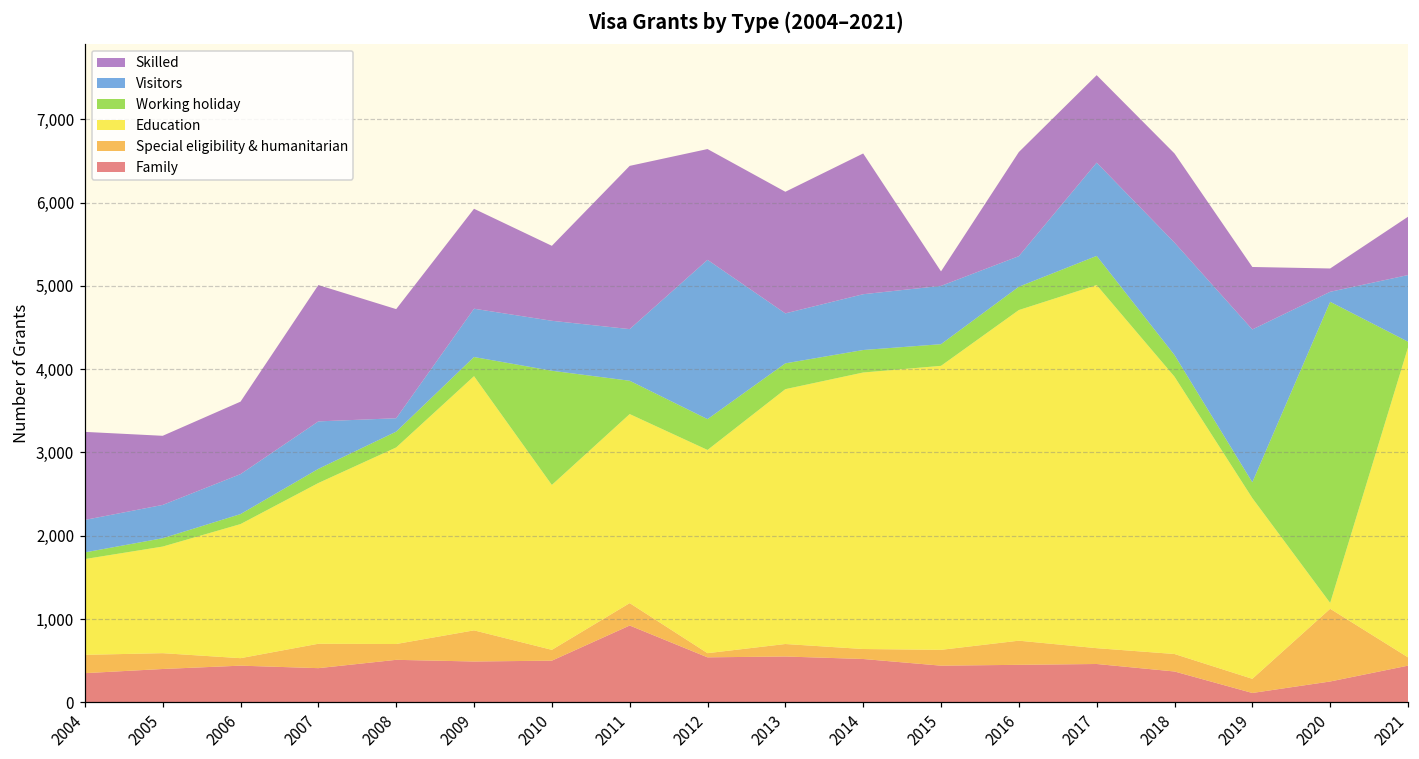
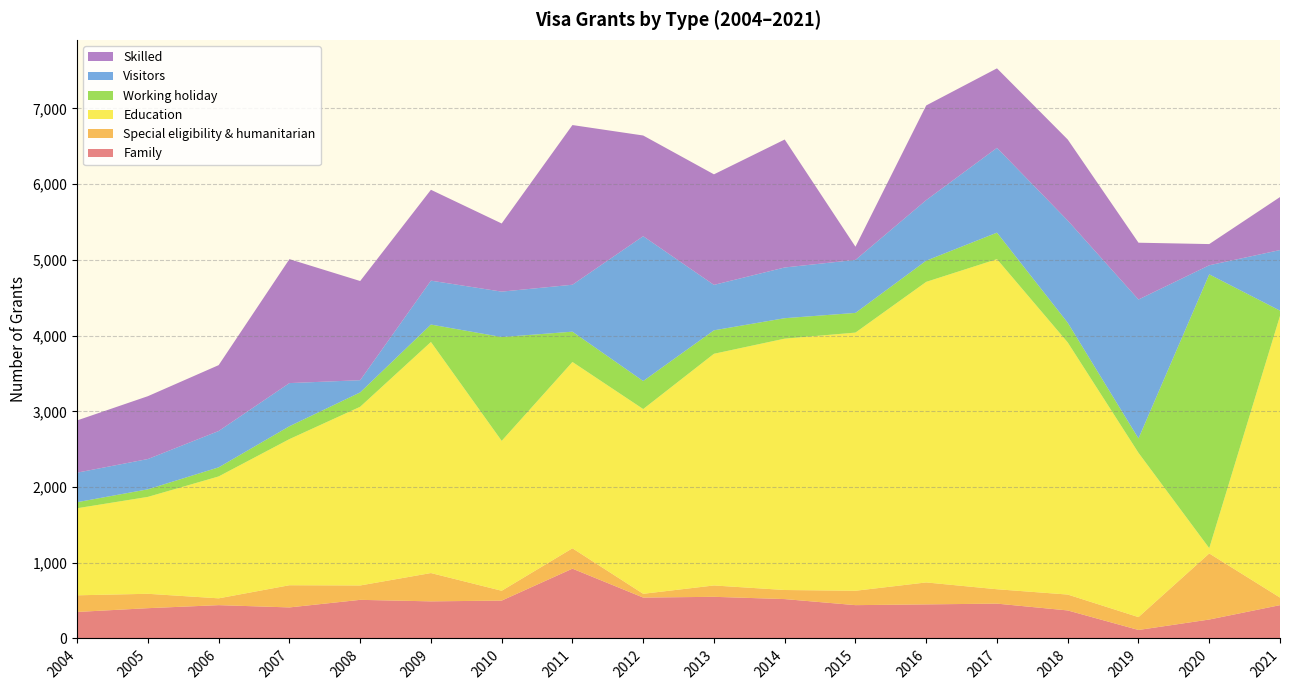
  {
    "Family": {
      "2004": "400",
      "2005": "400",
      "2006": "400",
      "2007": "400",
      "2008": "500",
      "2009": "500",
      "2010": "500",
      "2011": "900",
      "2012": "500",
      "2013": "600",
      "2014": "500",
      "2015": "400",
      "2016": "500",
      "2017": "500",
      "2018": "400",
      "2019": "100",
      "2020": "300",
      "2021": "400"
    },
    "Special eligibility & humanitarian": {
      "2004": "200",
      "2005": "200",
      "2006": "100",
      "2007": "300",
      "2008": "200",
      "2009": "400",
      "2010": "100",
      "2011": "300",
      "2012": "100",
      "2013": "200",
      "2014": "100",
      "2015": "200",
      "2016": "300",
      "2017": "200",
      "2018": "200",
      "2019": "200",
      "2020": "900",
      "2021": "100"
    },
    "Education": {
      "2004": "1,200",
      "2005": "1,300",
      "2006": "1,600",
      "2007": "1,900",
      "2008": "2,400",
      "2009": "3,100",
      "2010": "2,000",
-     "2011": "2,300",
+     "2011": "2,500",
      "2012": "2,400",
      "2013": "3,100",
      "2014": "3,300",
      "2015": "3,400",
      "2016": "4,000",
      "2017": "4,400",
      "2018": "3,300",
      "2019": "2,200",
      "2020": "100",
      "2021": "3,700"
    },
    "Working holiday": {
      "2004": "100",
      "2005": "100",
      "2006": "100",
      "2007": "200",
      "2008": "200",
      "2009": "200",
      "2010": "1,400",
      "2011": "400",
      "2012": "400",
      "2013": "300",
      "2014": "300",
      "2015": "300",
      "2016": "300",
      "2017": "400",
      "2018": "300",
      "2019": "200",
      "2020": "3,600",
      "2021": "100"
    },
    "Visitors": {
      "2004": "400",
      "2005": "400",
      "2006": "500",
      "2007": "600",
      "2008": "200",
      "2009": "600",
      "2010": "600",
      "2011": "600",
      "2012": "1,900",
      "2013": "600",
      "2014": "700",
      "2015": "700",
-     "2016": "400",
+     "2016": "800",
      "2017": "1,100",
      "2018": "1,400",
      "2019": "1,800",
      "2020": "100",
      "2021": "800"
    },
    "Skilled": {
-     "2004": "1,100",
+     "2004": "700",
      "2005": "800",
      "2006": "900",
      "2007": "1,600",
      "2008": "1,300",
      "2009": "1,200",
      "2010": "900",
-     "2011": "2,000",
+     "2011": "2,100",
      "2012": "1,300",
      "2013": "1,500",
      "2014": "1,700",
      "2015": "200",
      "2016": "1,300",
      "2017": "1,100",
      "2018": "1,100",
      "2019": "800",
      "2020": "300",
      "2021": "700"
    }
  }
